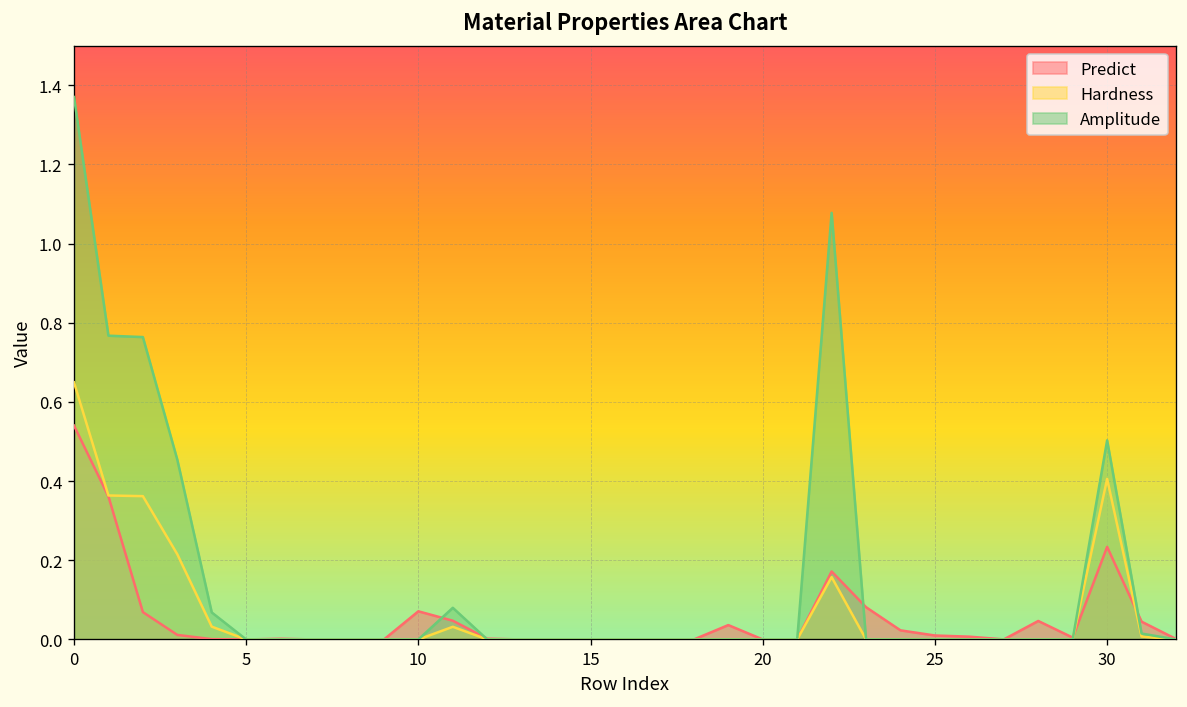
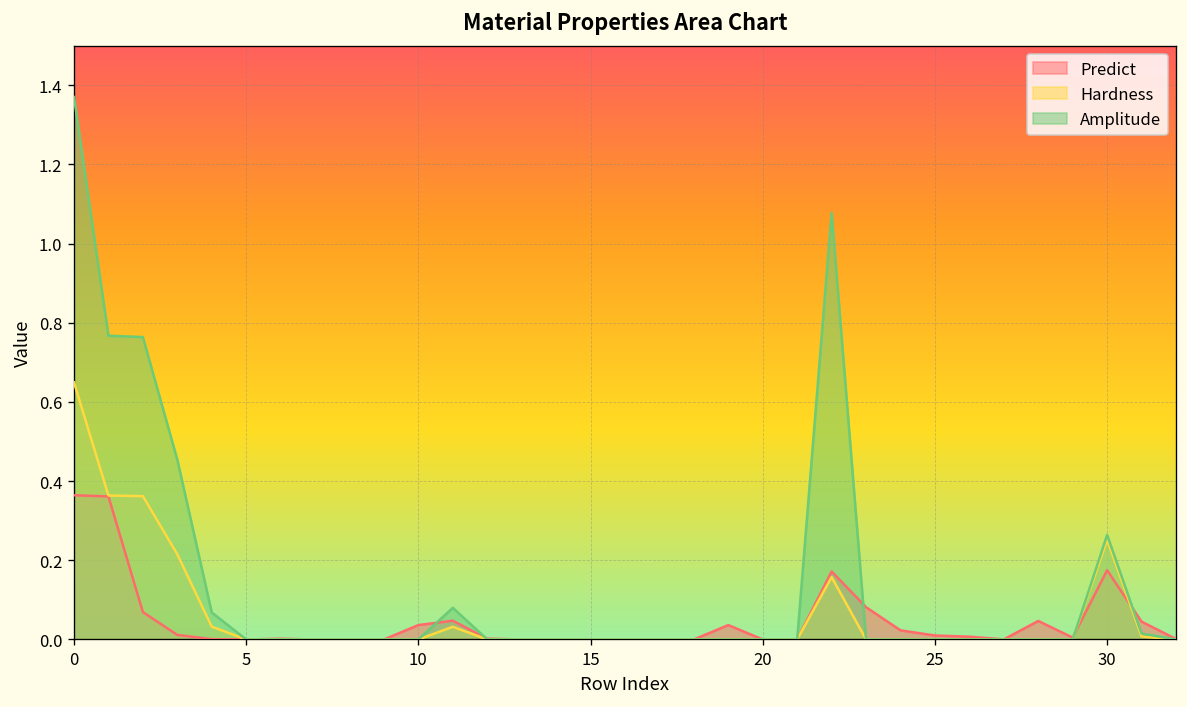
  {
    "Predict": {
-     "0": 0.54,
-     "10": 0.07,
+     "0": 0.36,
+     "10": 0.04,
      "25": 0.01,
-     "30": 0.23
+     "30": 0.17
    },
    "Hardness": {
      "0": 0.65,
-     "30": 0.41
+     "30": 0.25
    },
    "Amplitude": {
      "0": 1.37,
-     "30": 0.50
+     "30": 0.26
    }
  }
